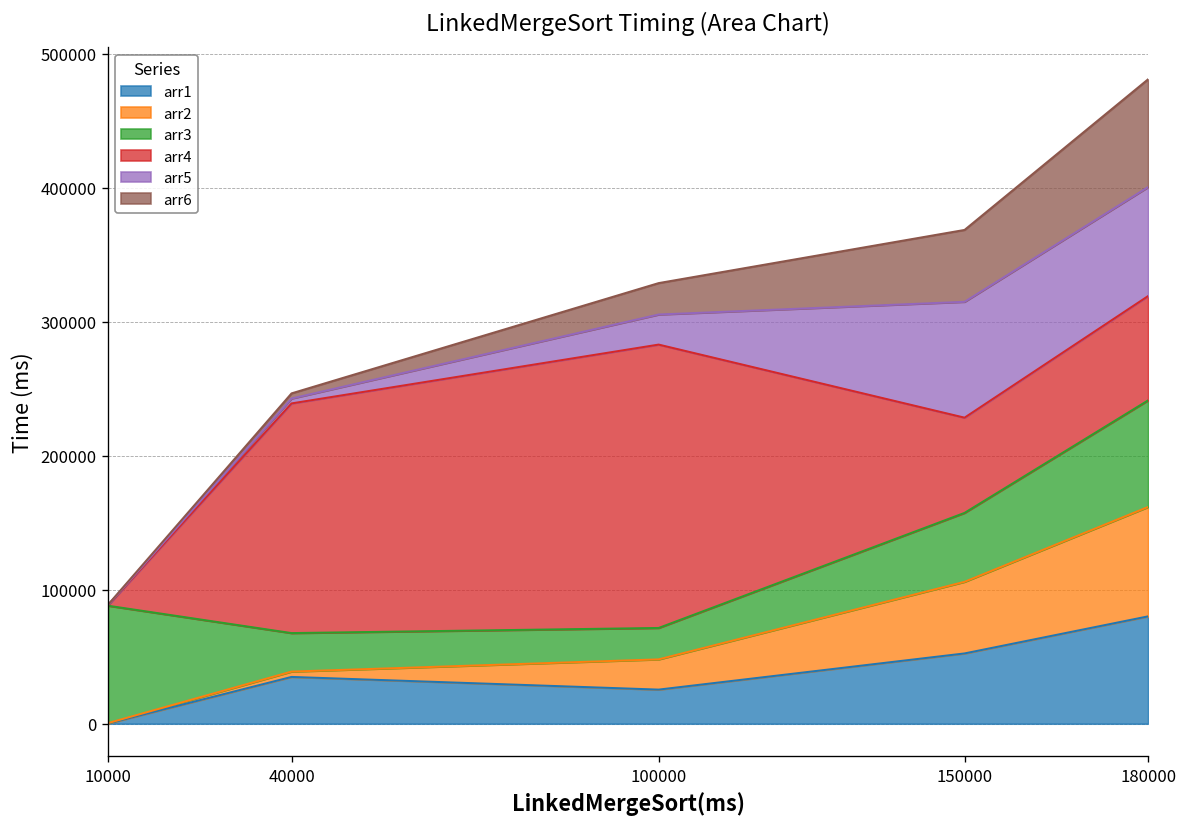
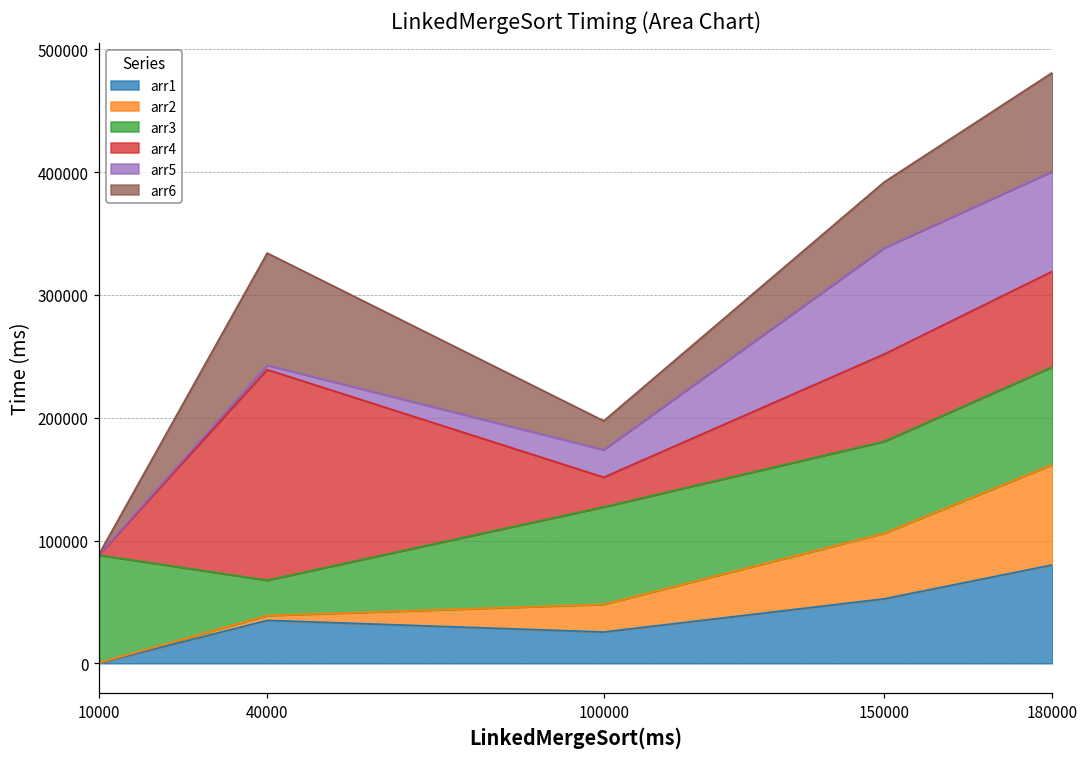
  {
    "arr1": {
      "40000": 35000,
      "100000": 25000,
      "150000": 52000,
      "180000": 80000
    },
    "arr2": {
      "40000": 4000,
      "100000": 23000,
      "150000": 53000,
      "180000": 82000
    },
    "arr3": {
      "40000": 29000,
-     "100000": 23000,
-     "150000": 51000,
+     "100000": 79000,
+     "150000": 75000,
      "180000": 80000
    },
    "arr4": {
      "40000": 171000,
-     "100000": 212000,
+     "100000": 24000,
      "150000": 71000,
      "180000": 78000
    },
    "arr5": {
      "40000": 4000,
      "100000": 22000,
      "150000": 86000,
      "180000": 81000
    },
    "arr6": {
-     "40000": 4000,
+     "40000": 91000,
      "100000": 23000,
      "150000": 54000,
      "180000": 80000
    }
  }
